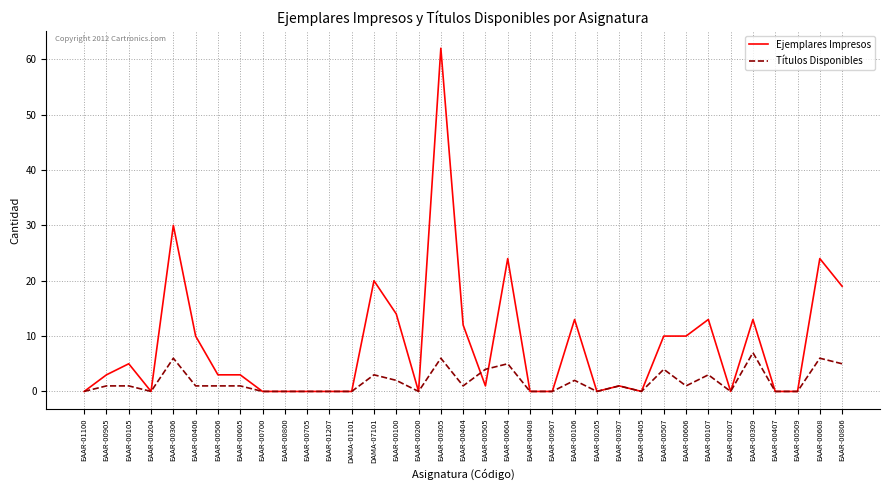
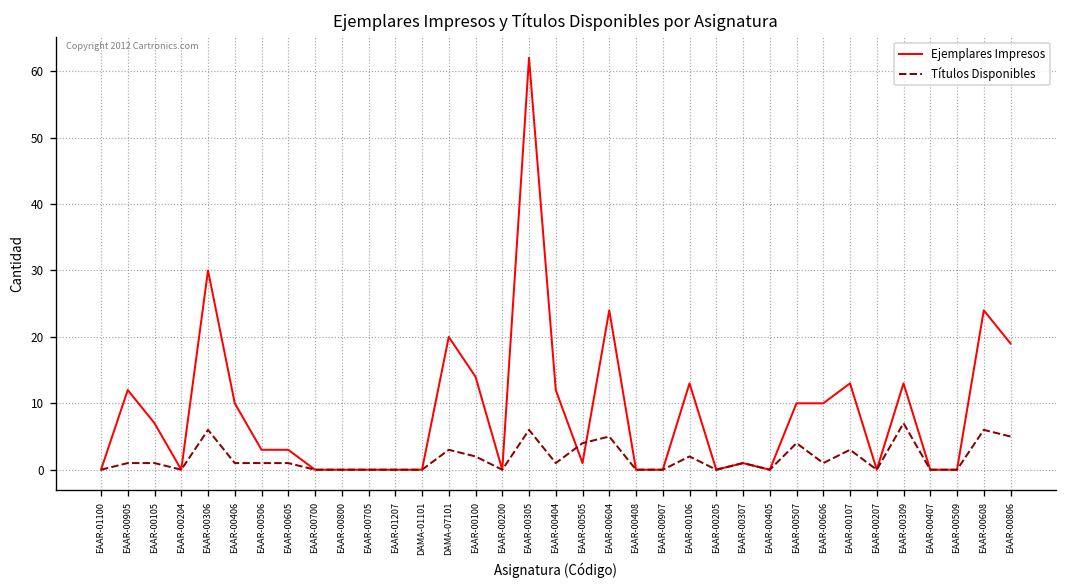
  {
    "Ejemplares Impresos": {
-     "EAAR-00905": 3,
-     "EAAR-00105": 5,
+     "EAAR-00905": 12,
+     "EAAR-00105": 7,
      "EAAR-00306": 30,
      "EAAR-00406": 10,
      "EAAR-00506": 3,
      "EAAR-00605": 3,
      "DAMA-07101": 20,
      "EAAR-00100": 14,
      "EAAR-00305": 62,
      "EAAR-00404": 12,
      "EAAR-00505": 1,
      "EAAR-00604": 24,
      "EAAR-00106": 13,
      "EAAR-00507": 10,
      "EAAR-00606": 10,
      "EAAR-00107": 13,
      "EAAR-00309": 13,
      "EAAR-00608": 24,
      "EAAR-00806": 19
    },
    "Títulos Disponibles": {
      "EAAR-00905": 1,
      "EAAR-00105": 1,
      "EAAR-00306": 6,
      "EAAR-00406": 1,
      "EAAR-00506": 1,
      "EAAR-00605": 1,
      "DAMA-07101": 3,
      "EAAR-00100": 2,
      "EAAR-00305": 6,
      "EAAR-00404": 1,
      "EAAR-00505": 4,
      "EAAR-00604": 5,
      "EAAR-00106": 2,
      "EAAR-00507": 4,
      "EAAR-00606": 1,
      "EAAR-00107": 3,
      "EAAR-00309": 7,
      "EAAR-00608": 6,
      "EAAR-00806": 5
    }
  }
